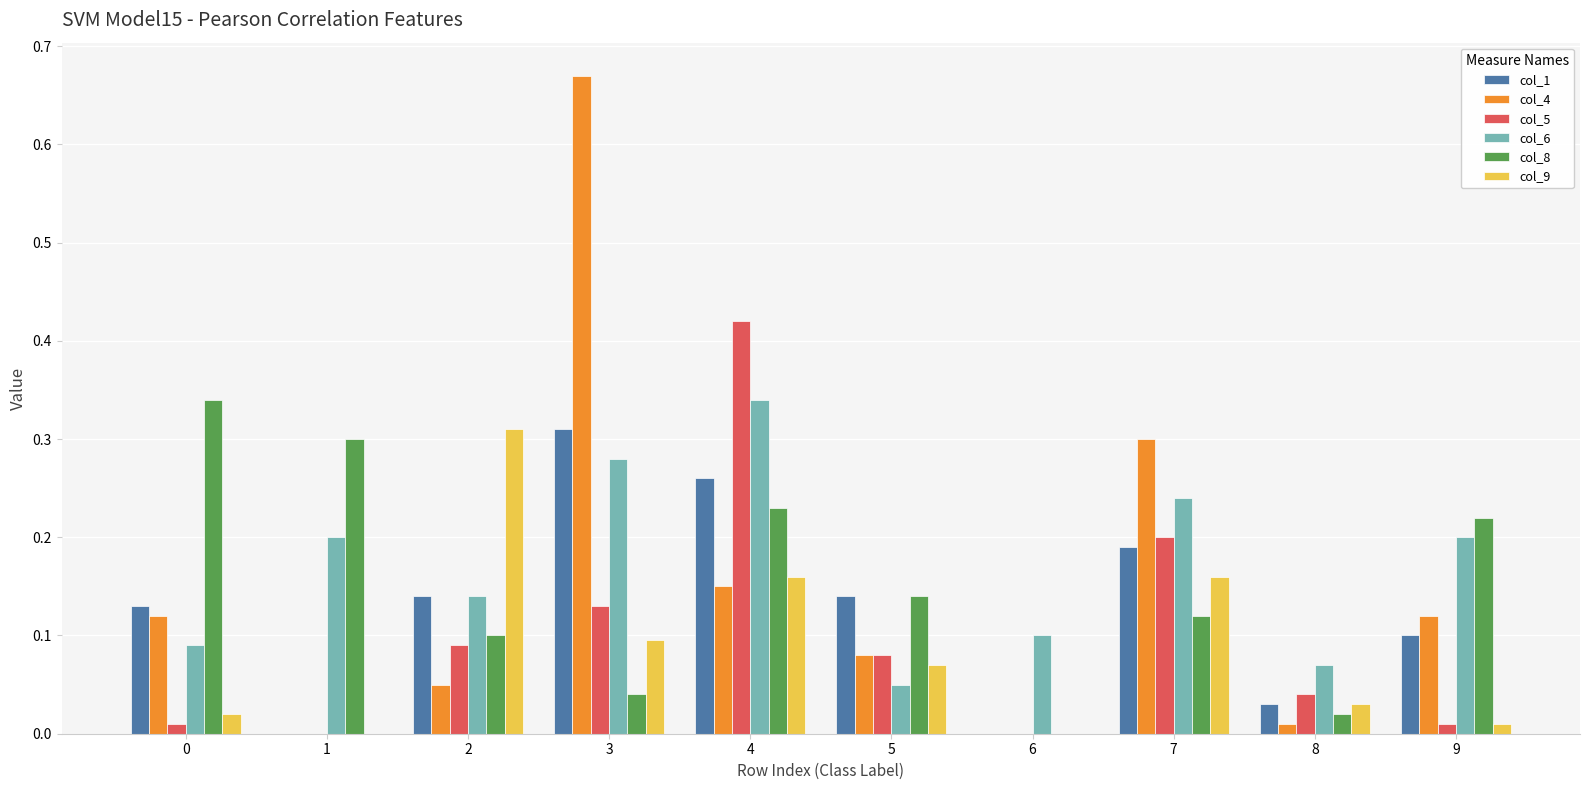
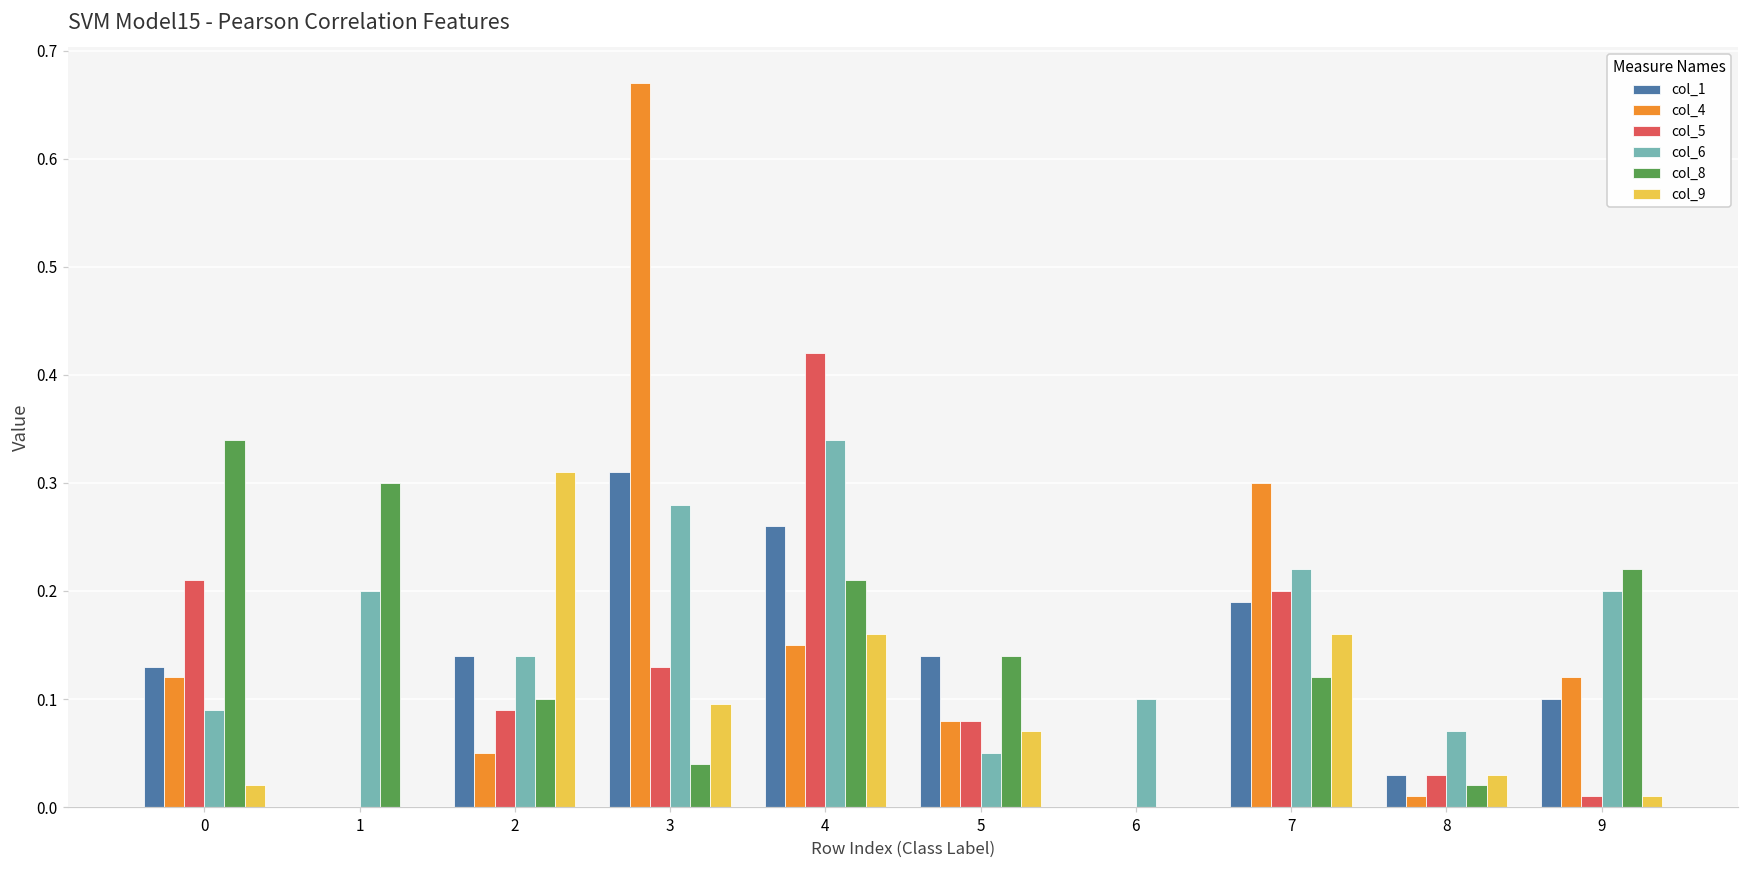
  {
    "col_1": {
      "0": 0.13,
      "1": 0.00,
      "2": 0.14,
      "3": 0.31,
      "4": 0.26,
      "5": 0.14,
      "6": 0.00,
      "7": 0.19,
      "8": 0.03,
      "9": 0.10
    },
    "col_4": {
      "0": 0.12,
      "1": 0.00,
      "2": 0.05,
      "3": 0.67,
      "4": 0.15,
      "5": 0.08,
      "6": 0.00,
      "7": 0.30,
      "8": 0.01,
      "9": 0.12
    },
    "col_5": {
-     "0": 0.01,
+     "0": 0.21,
      "1": 0.00,
      "2": 0.09,
      "3": 0.13,
      "4": 0.42,
      "5": 0.08,
      "6": 0.00,
      "7": 0.20,
-     "8": 0.04,
+     "8": 0.03,
      "9": 0.01
    },
    "col_6": {
      "0": 0.09,
      "1": 0.20,
      "2": 0.14,
      "3": 0.28,
      "4": 0.34,
      "5": 0.05,
      "6": 0.10,
-     "7": 0.24,
+     "7": 0.22,
      "8": 0.07,
      "9": 0.20
    },
    "col_8": {
      "0": 0.34,
      "1": 0.30,
      "2": 0.10,
      "3": 0.04,
-     "4": 0.23,
+     "4": 0.21,
      "5": 0.14,
      "6": 0.00,
      "7": 0.12,
      "8": 0.02,
      "9": 0.22
    },
    "col_9": {
      "0": 0.02,
      "1": 0.00,
      "2": 0.31,
      "3": 0.10,
      "4": 0.16,
      "5": 0.07,
      "6": 0.00,
      "7": 0.16,
      "8": 0.03,
      "9": 0.01
    }
  }
